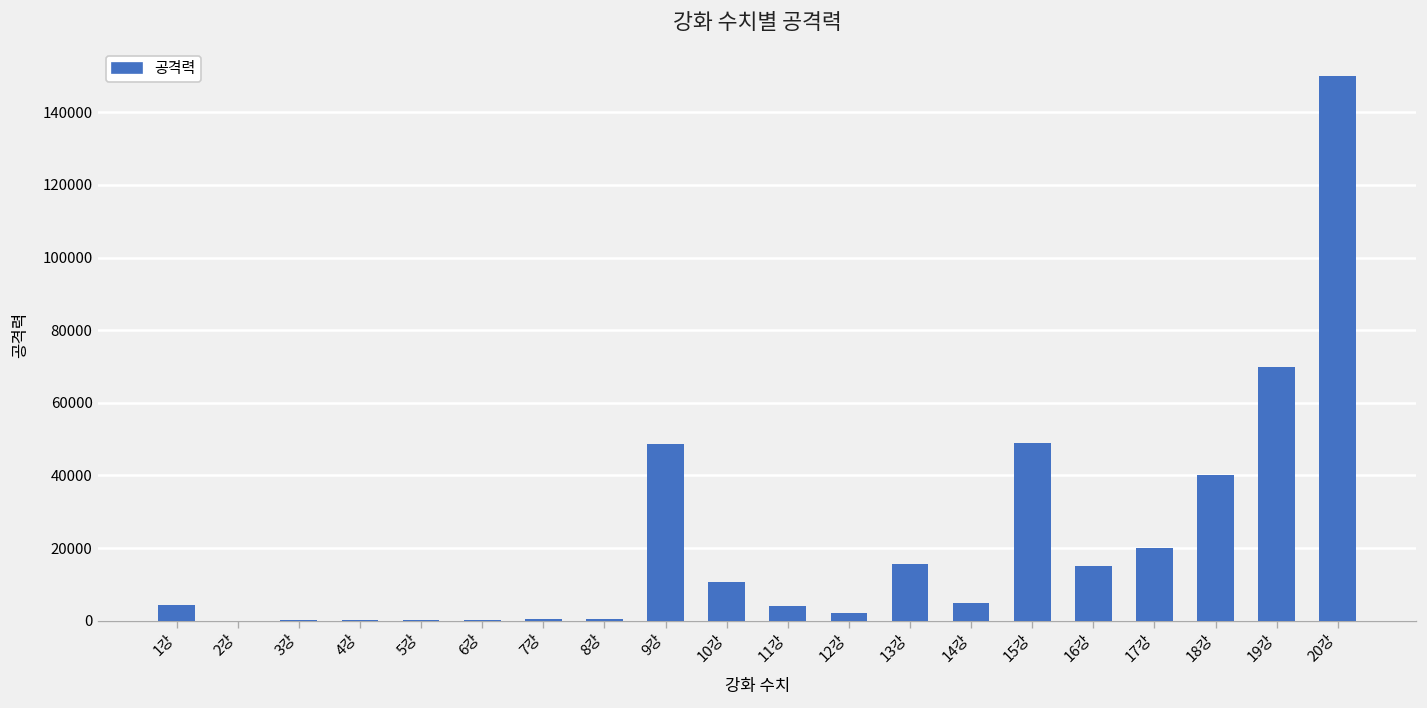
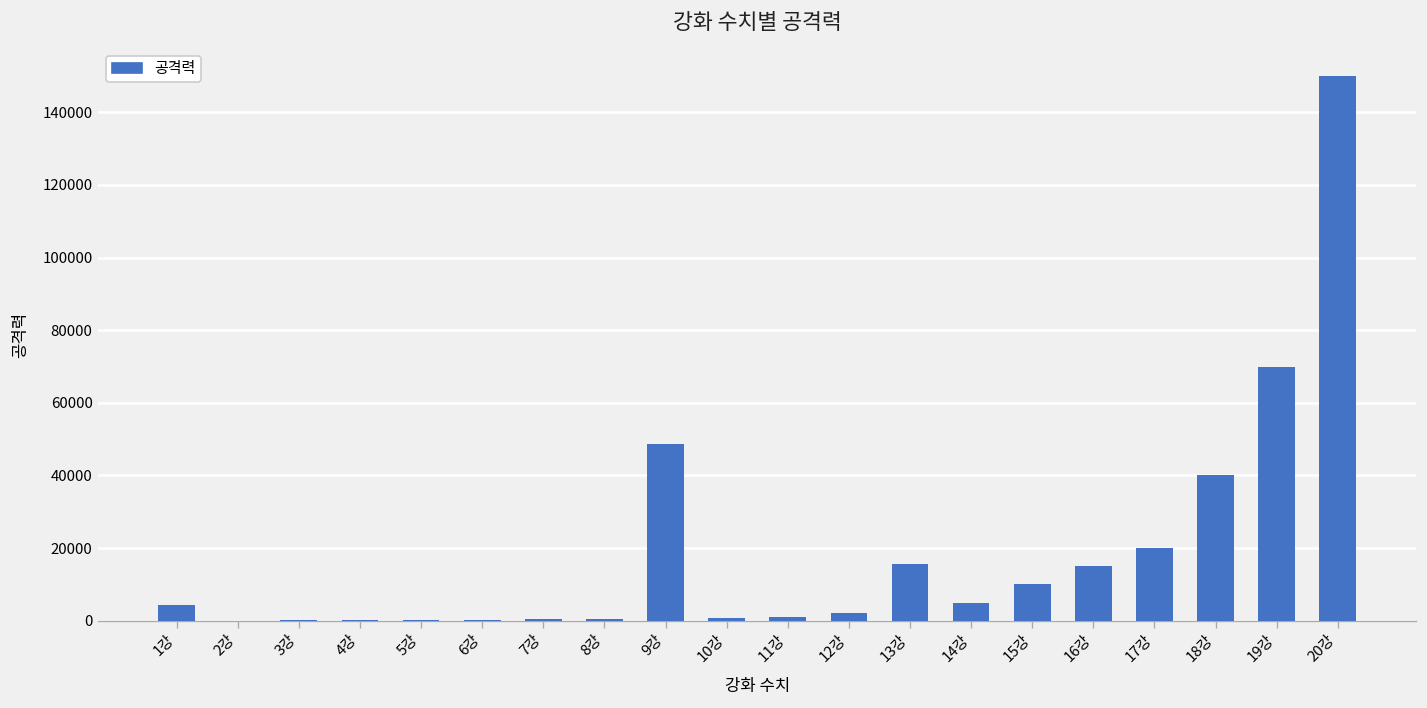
  {
    "1강": 4000,
    "9강": 49000,
-   "10강": 11000,
-   "11강": 4000,
+   "10강": 1000,
+   "11강": 1000,
    "12강": 2000,
    "13강": 16000,
    "14강": 5000,
-   "15강": 49000,
+   "15강": 10000,
    "16강": 15000,
    "17강": 20000,
    "18강": 40000,
    "19강": 70000,
    "20강": 150000
  }
